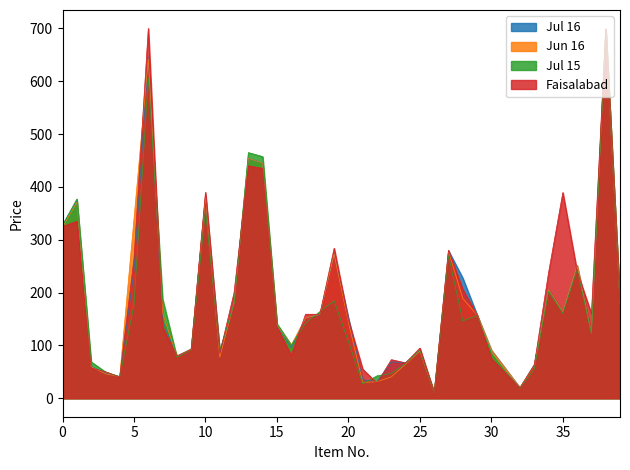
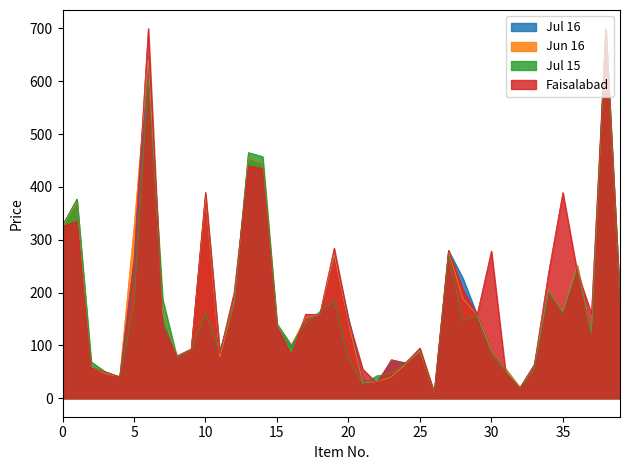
  {
    "Jul 16": {
      "5": 240
    },
    "Jun 16": {
-     "5": 340
+     "5": 320
    },
    "Jul 15": {
      "5": 180,
-     "10": 360,
-     "20": 110,
+     "10": 160,
+     "20": 80,
      "30": 80
    },
    "Faisalabad": {
      "5": 260,
      "10": 390,
-     "30": 80,
+     "30": 280,
      "35": 390
    }
  }
